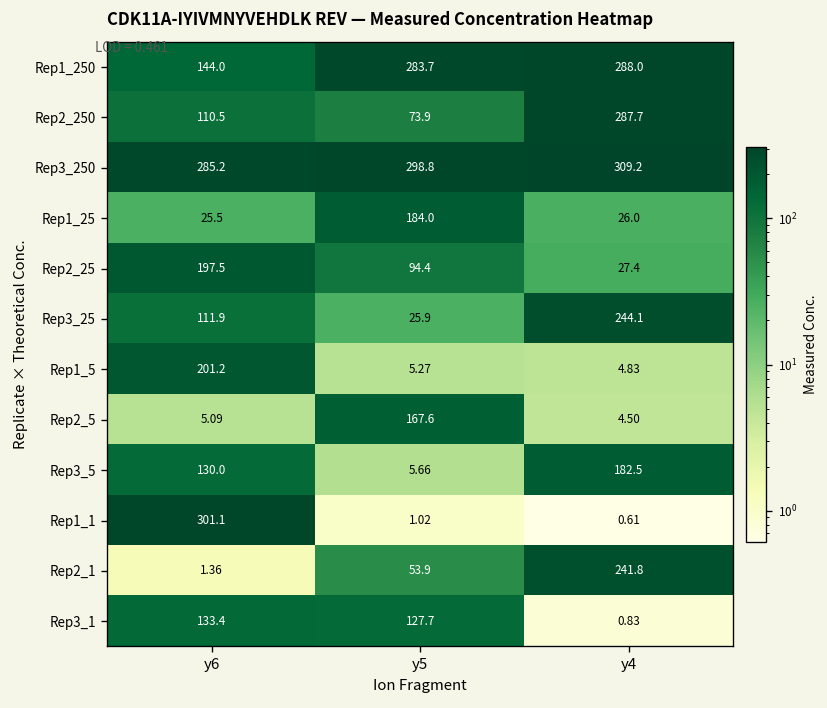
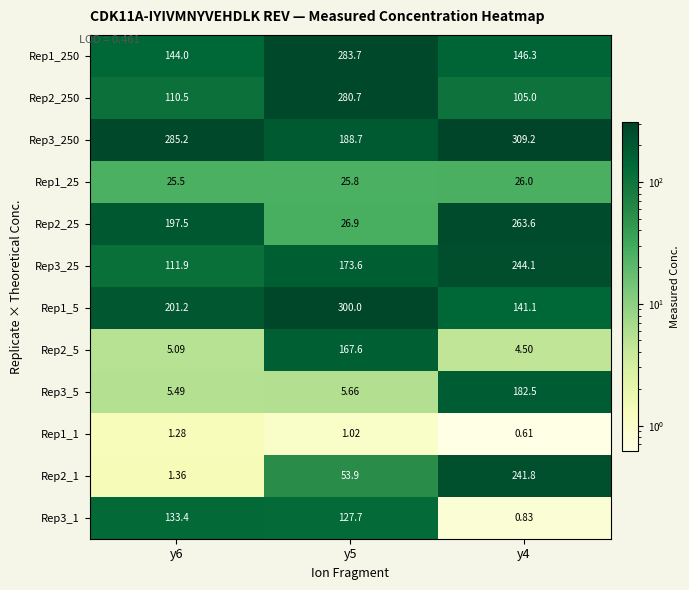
  {
    "Rep1_250": {
      "y6": 144.0,
      "y5": 283.7,
-     "y4": 288.0
+     "y4": 146.3
    },
    "Rep2_250": {
      "y6": 110.5,
-     "y5": 73.9,
-     "y4": 287.7
+     "y5": 280.7,
+     "y4": 105.0
    },
    "Rep3_250": {
      "y6": 285.2,
-     "y5": 298.8,
+     "y5": 188.7,
      "y4": 309.2
    },
    "Rep1_25": {
      "y6": 25.5,
-     "y5": 184.0,
+     "y5": 25.8,
      "y4": 26.0
    },
    "Rep2_25": {
      "y6": 197.5,
-     "y5": 94.4,
-     "y4": 27.4
+     "y5": 26.9,
+     "y4": 263.6
    },
    "Rep3_25": {
      "y6": 111.9,
-     "y5": 25.9,
+     "y5": 173.6,
      "y4": 244.1
    },
    "Rep1_5": {
      "y6": 201.2,
-     "y5": 5.27,
-     "y4": 4.83
+     "y5": 300.0,
+     "y4": 141.1
    },
    "Rep2_5": {
      "y6": 5.09,
      "y5": 167.6,
      "y4": 4.50
    },
    "Rep3_5": {
-     "y6": 130.0,
+     "y6": 5.49,
      "y5": 5.66,
      "y4": 182.5
    },
    "Rep1_1": {
-     "y6": 301.1,
+     "y6": 1.28,
      "y5": 1.02,
      "y4": 0.61
    },
    "Rep2_1": {
      "y6": 1.36,
      "y5": 53.9,
      "y4": 241.8
    },
    "Rep3_1": {
      "y6": 133.4,
      "y5": 127.7,
      "y4": 0.83
    }
  }
